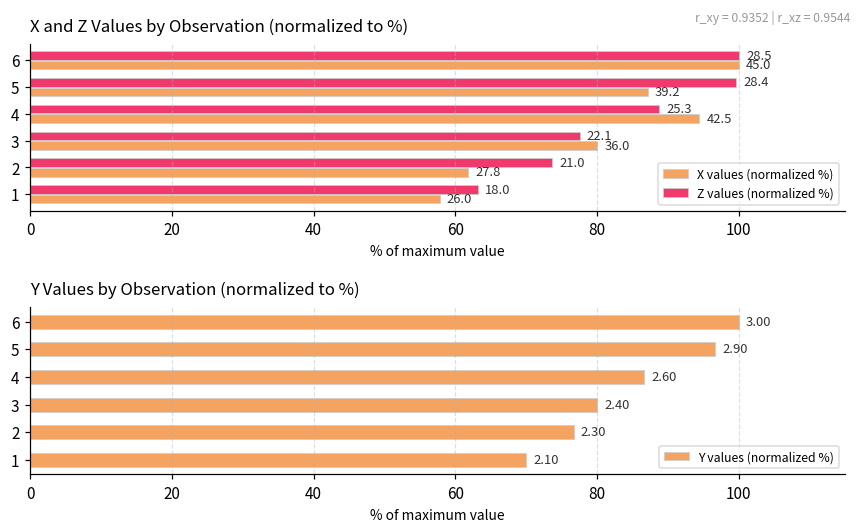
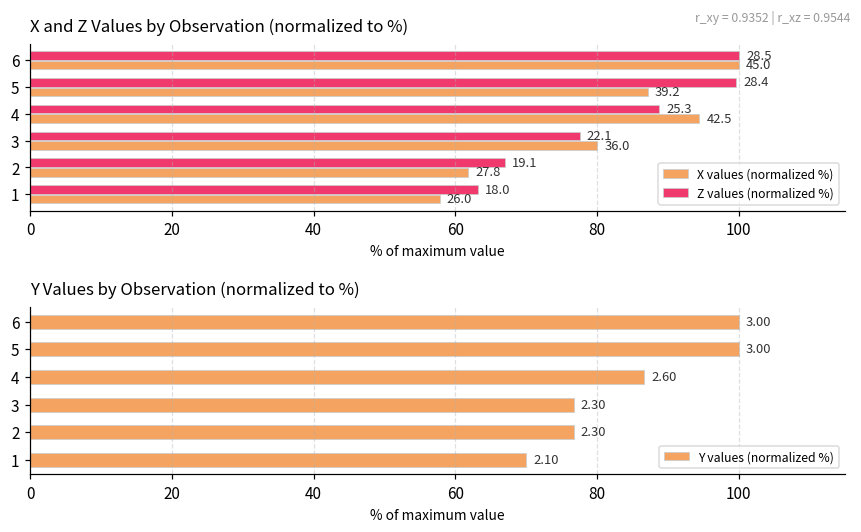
  {
    "X and Z Values by Observation (normalized to %)": {
      "X values (normalized %)": {
        "2": 62,
        "1": 58
      },
      "Z values (normalized %)": {
-       "2": 21.0
+       "2": 19.1
      }
    },
    "Y Values by Observation (normalized to %)": {
-     "5": 2.90,
-     "3": 2.40
+     "5": 3.00,
+     "3": 2.30
    }
  }
